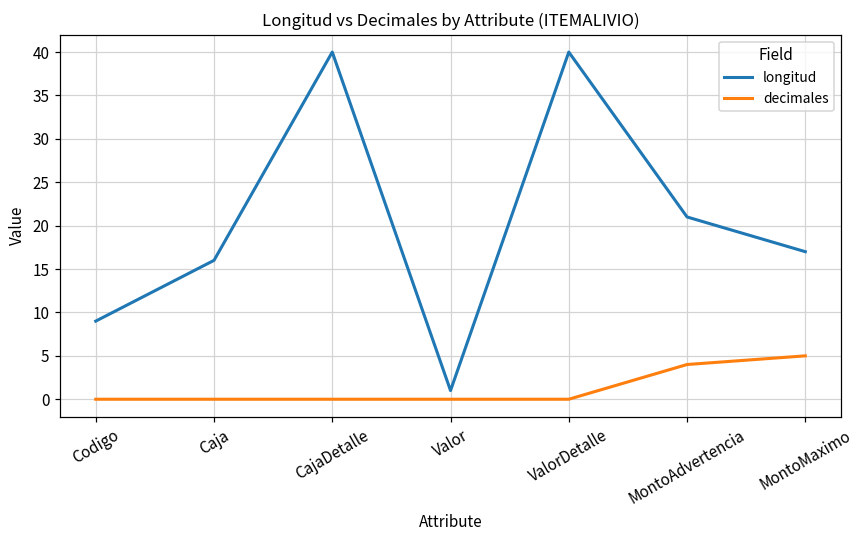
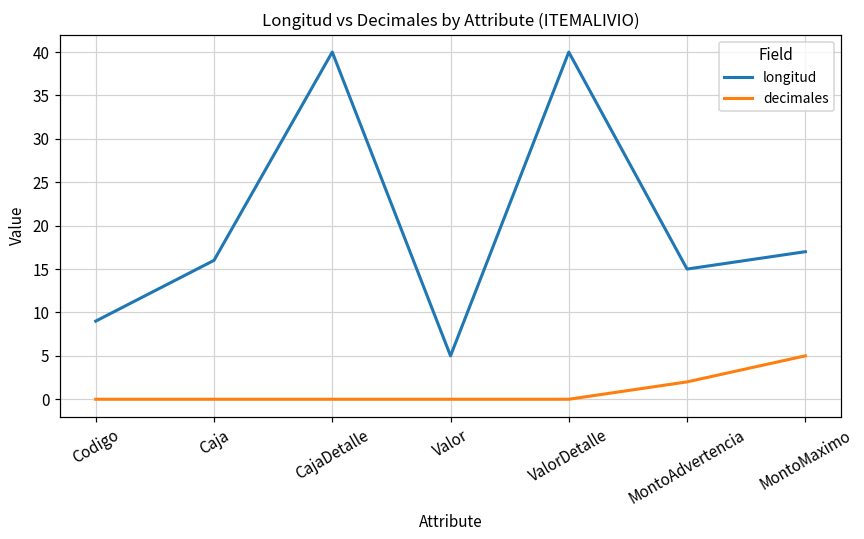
  {
    "longitud": {
      "Codigo": 9,
      "Caja": 16,
      "CajaDetalle": 40,
-     "Valor": 1,
+     "Valor": 5,
      "ValorDetalle": 40,
-     "MontoAdvertencia": 21,
+     "MontoAdvertencia": 15,
      "MontoMaximo": 17
    },
    "decimales": {
      "Codigo": 0,
      "Caja": 0,
      "CajaDetalle": 0,
      "Valor": 0,
      "ValorDetalle": 0,
-     "MontoAdvertencia": 4,
+     "MontoAdvertencia": 2,
      "MontoMaximo": 5
    }
  }
